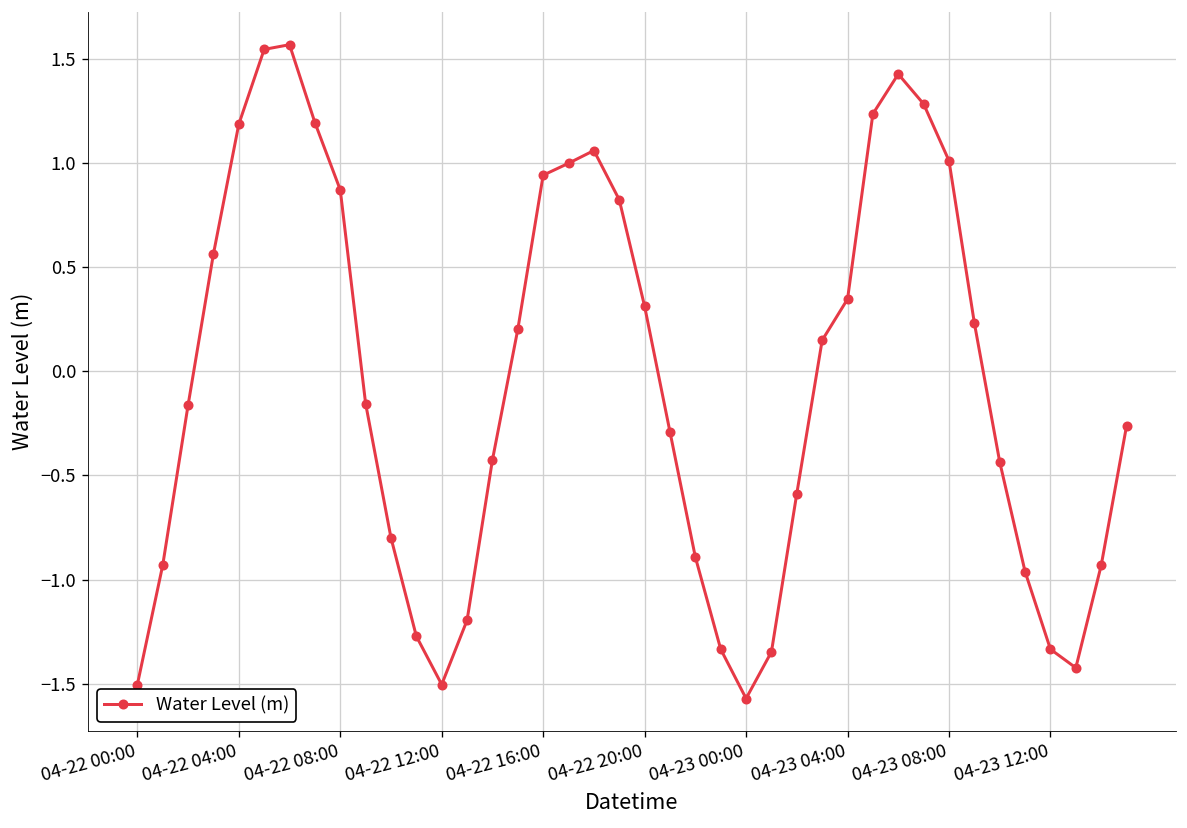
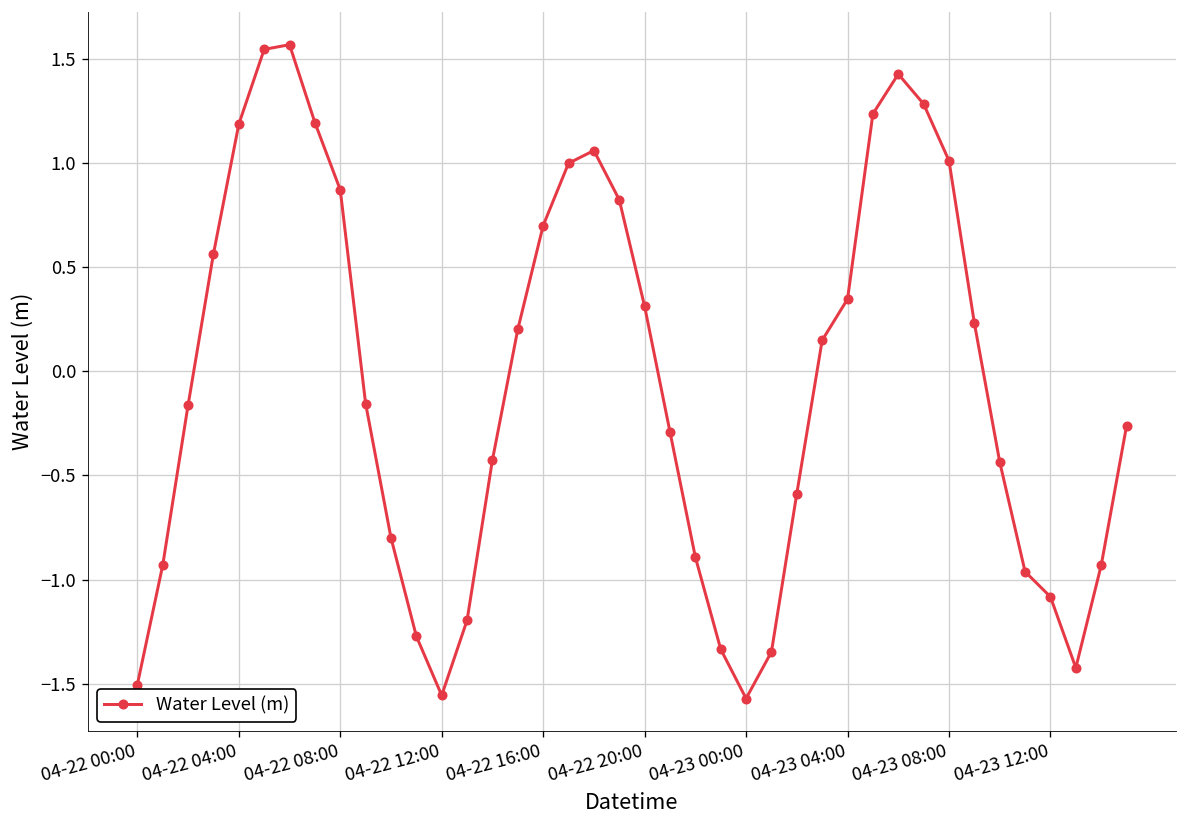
  {
    "04-22 00:00": -1.50,
    "04-22 04:00": 1.18,
    "04-22 08:00": 0.87,
-   "04-22 12:00": -1.50,
-   "04-22 16:00": 0.94,
+   "04-22 12:00": -1.56,
+   "04-22 16:00": 0.70,
    "04-22 20:00": 0.31,
    "04-23 00:00": -1.57,
    "04-23 04:00": 0.35,
    "04-23 08:00": 1.01,
-   "04-23 12:00": -1.33
+   "04-23 12:00": -1.08
  }
